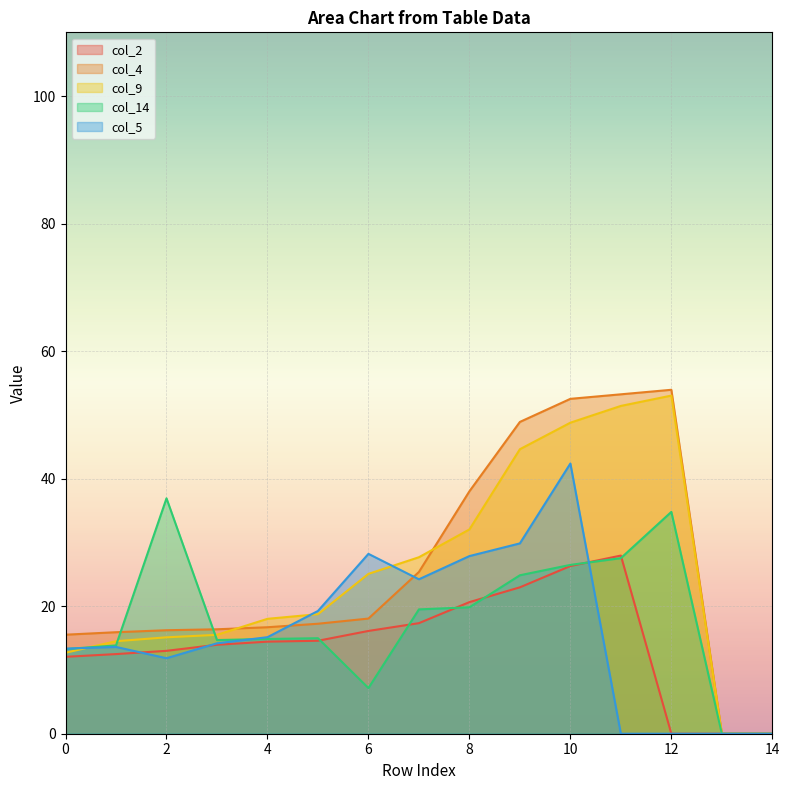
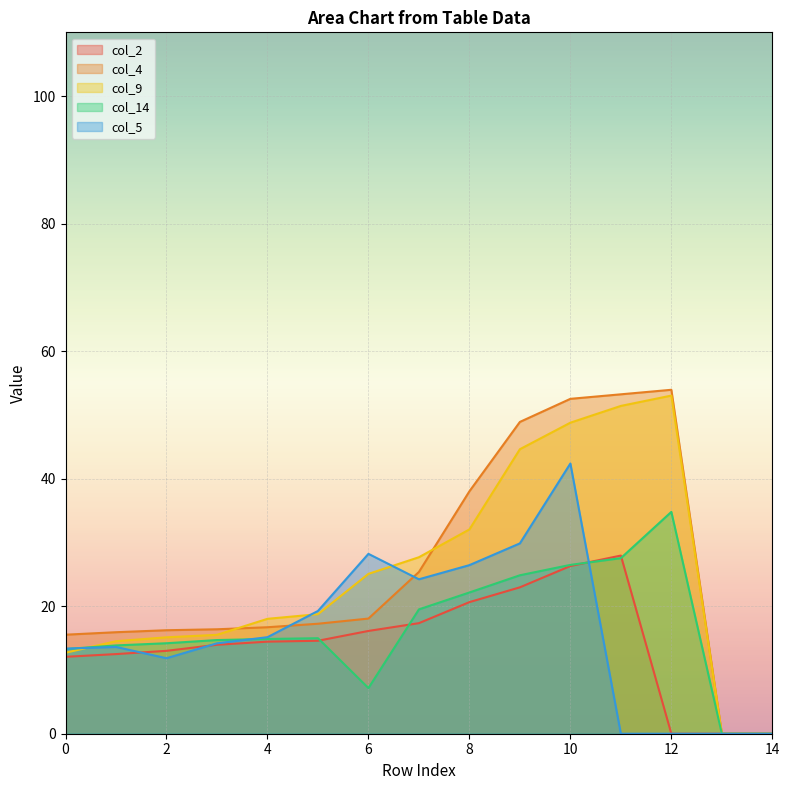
  {
    "col_14": {
-     "2": 37,
+     "2": 14,
      "6": 7,
-     "8": 20,
+     "8": 22,
      "12": 35
    },
    "col_5": {
      "2": 12,
      "6": 28,
-     "8": 28,
+     "8": 26,
      "10": 42
    }
  }
